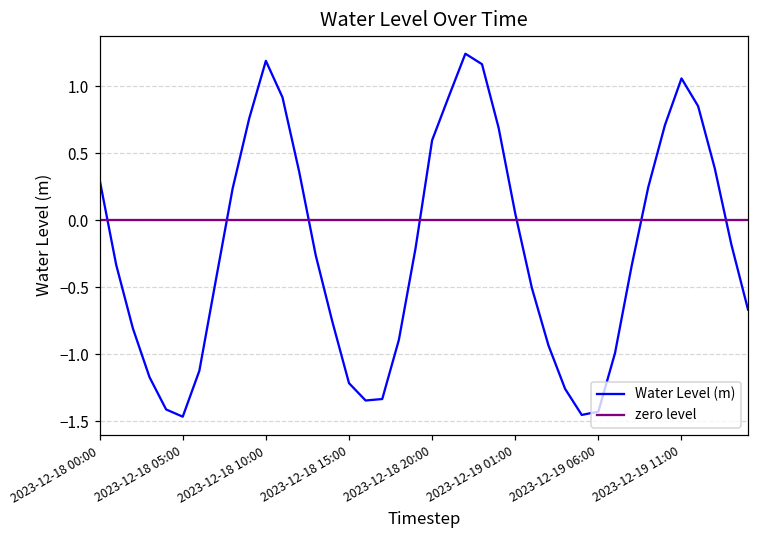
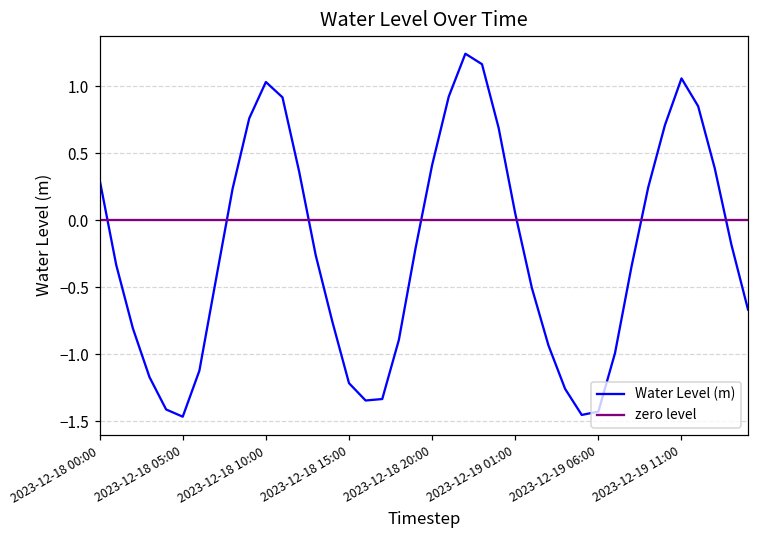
  {
    "2023-12-18 00:00": 0.30,
    "2023-12-18 05:00": -1.47,
-   "2023-12-18 10:00": 1.19,
+   "2023-12-18 10:00": 1.03,
    "2023-12-18 15:00": -1.22,
-   "2023-12-18 20:00": 0.60,
+   "2023-12-18 20:00": 0.41,
    "2023-12-19 01:00": 0.05,
    "2023-12-19 11:00": 1.06
  }
